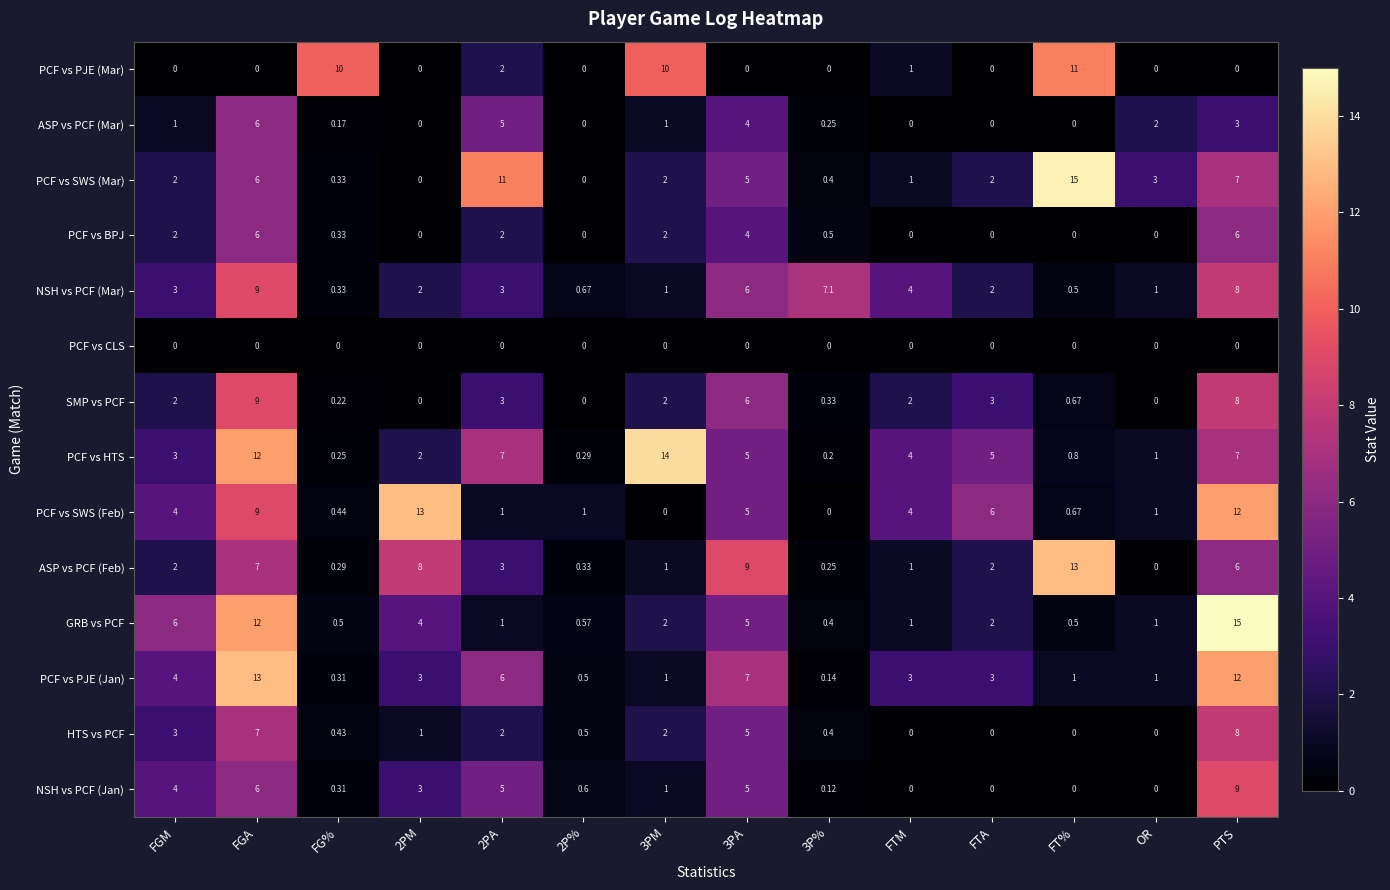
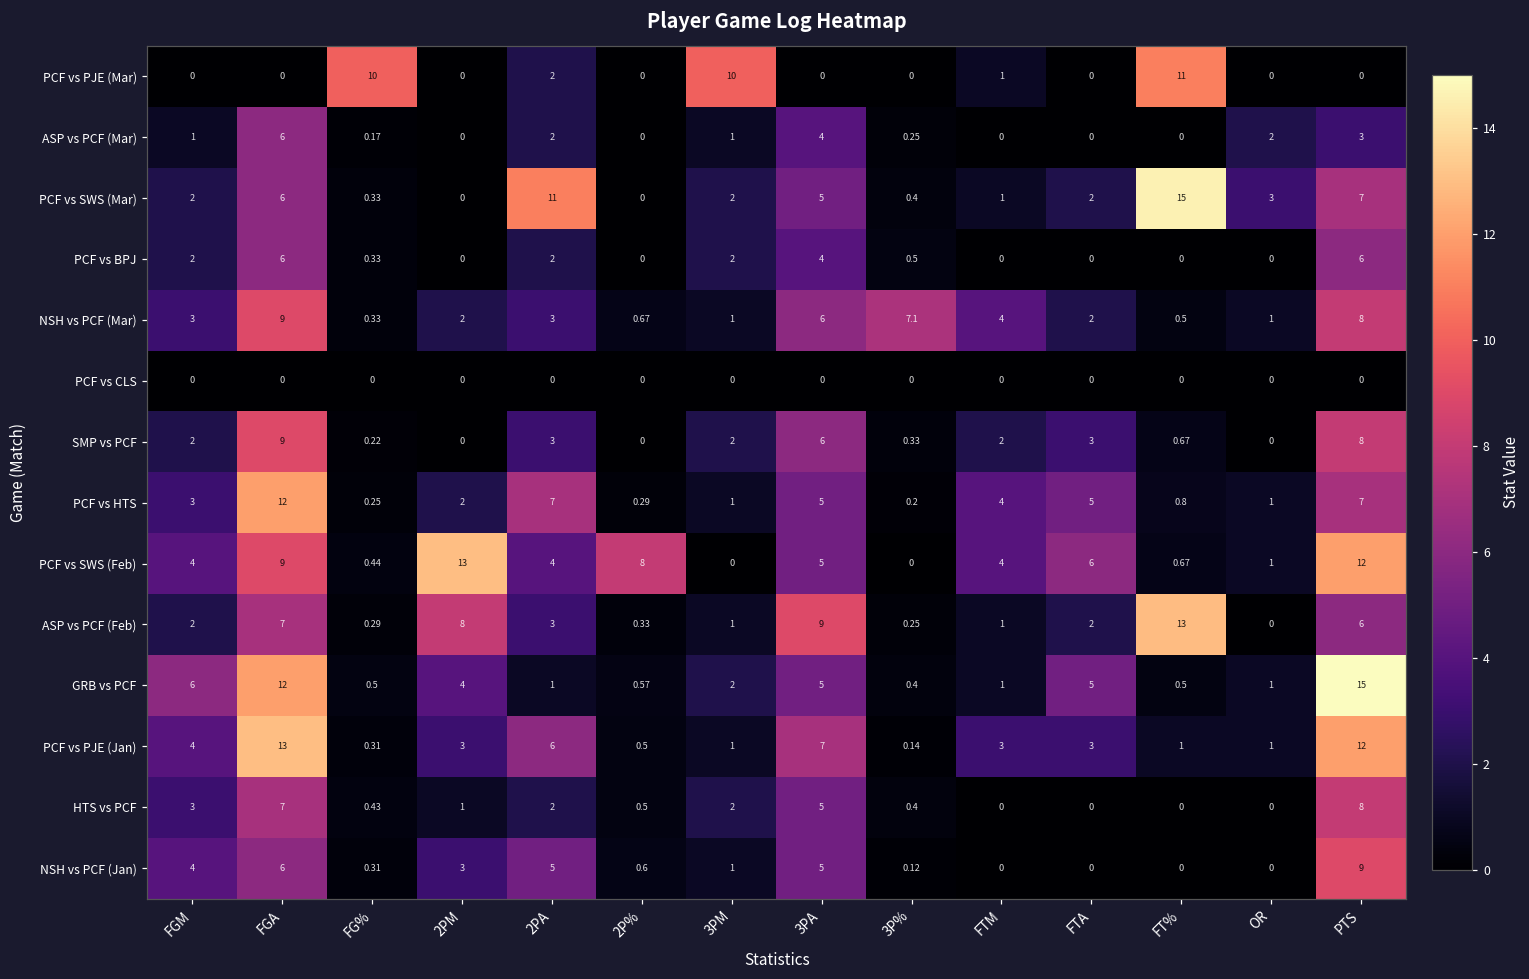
  {
    "PCF vs PJE (Mar)": {
      "FGM": 0,
      "FGA": 0,
      "FG%": 10,
      "2PM": 0,
      "2PA": 2,
      "2P%": 0,
      "3PM": 10,
      "3PA": 0,
      "3P%": 0,
      "FTM": 1,
      "FTA": 0,
      "FT%": 11,
      "OR": 0,
      "PTS": 0
    },
    "ASP vs PCF (Mar)": {
      "FGM": 1,
      "FGA": 6,
      "FG%": 0.17,
      "2PM": 0,
-     "2PA": 5,
+     "2PA": 2,
      "2P%": 0,
      "3PM": 1,
      "3PA": 4,
      "3P%": 0.25,
      "FTM": 0,
      "FTA": 0,
      "FT%": 0,
      "OR": 2,
      "PTS": 3
    },
    "PCF vs SWS (Mar)": {
      "FGM": 2,
      "FGA": 6,
      "FG%": 0.33,
      "2PM": 0,
      "2PA": 11,
      "2P%": 0,
      "3PM": 2,
      "3PA": 5,
      "3P%": 0.4,
      "FTM": 1,
      "FTA": 2,
      "FT%": 15,
      "OR": 3,
      "PTS": 7
    },
    "PCF vs BPJ": {
      "FGM": 2,
      "FGA": 6,
      "FG%": 0.33,
      "2PM": 0,
      "2PA": 2,
      "2P%": 0,
      "3PM": 2,
      "3PA": 4,
      "3P%": 0.5,
      "FTM": 0,
      "FTA": 0,
      "FT%": 0,
      "OR": 0,
      "PTS": 6
    },
    "NSH vs PCF (Mar)": {
      "FGM": 3,
      "FGA": 9,
      "FG%": 0.33,
      "2PM": 2,
      "2PA": 3,
      "2P%": 0.67,
      "3PM": 1,
      "3PA": 6,
      "3P%": 7.1,
      "FTM": 4,
      "FTA": 2,
      "FT%": 0.5,
      "OR": 1,
      "PTS": 8
    },
    "PCF vs CLS": {
      "FGM": 0,
      "FGA": 0,
      "FG%": 0,
      "2PM": 0,
      "2PA": 0,
      "2P%": 0,
      "3PM": 0,
      "3PA": 0,
      "3P%": 0,
      "FTM": 0,
      "FTA": 0,
      "FT%": 0,
      "OR": 0,
      "PTS": 0
    },
    "SMP vs PCF": {
      "FGM": 2,
      "FGA": 9,
      "FG%": 0.22,
      "2PM": 0,
      "2PA": 3,
      "2P%": 0,
      "3PM": 2,
      "3PA": 6,
      "3P%": 0.33,
      "FTM": 2,
      "FTA": 3,
      "FT%": 0.67,
      "OR": 0,
      "PTS": 8
    },
    "PCF vs HTS": {
      "FGM": 3,
      "FGA": 12,
      "FG%": 0.25,
      "2PM": 2,
      "2PA": 7,
      "2P%": 0.29,
-     "3PM": 14,
+     "3PM": 1,
      "3PA": 5,
      "3P%": 0.2,
      "FTM": 4,
      "FTA": 5,
      "FT%": 0.8,
      "OR": 1,
      "PTS": 7
    },
    "PCF vs SWS (Feb)": {
      "FGM": 4,
      "FGA": 9,
      "FG%": 0.44,
      "2PM": 13,
-     "2PA": 1,
-     "2P%": 1,
+     "2PA": 4,
+     "2P%": 8,
      "3PM": 0,
      "3PA": 5,
      "3P%": 0,
      "FTM": 4,
      "FTA": 6,
      "FT%": 0.67,
      "OR": 1,
      "PTS": 12
    },
    "ASP vs PCF (Feb)": {
      "FGM": 2,
      "FGA": 7,
      "FG%": 0.29,
      "2PM": 8,
      "2PA": 3,
      "2P%": 0.33,
      "3PM": 1,
      "3PA": 9,
      "3P%": 0.25,
      "FTM": 1,
      "FTA": 2,
      "FT%": 13,
      "OR": 0,
      "PTS": 6
    },
    "GRB vs PCF": {
      "FGM": 6,
      "FGA": 12,
      "FG%": 0.5,
      "2PM": 4,
      "2PA": 1,
      "2P%": 0.57,
      "3PM": 2,
      "3PA": 5,
      "3P%": 0.4,
      "FTM": 1,
-     "FTA": 2,
+     "FTA": 5,
      "FT%": 0.5,
      "OR": 1,
      "PTS": 15
    },
    "PCF vs PJE (Jan)": {
      "FGM": 4,
      "FGA": 13,
      "FG%": 0.31,
      "2PM": 3,
      "2PA": 6,
      "2P%": 0.5,
      "3PM": 1,
      "3PA": 7,
      "3P%": 0.14,
      "FTM": 3,
      "FTA": 3,
      "FT%": 1,
      "OR": 1,
      "PTS": 12
    },
    "HTS vs PCF": {
      "FGM": 3,
      "FGA": 7,
      "FG%": 0.43,
      "2PM": 1,
      "2PA": 2,
      "2P%": 0.5,
      "3PM": 2,
      "3PA": 5,
      "3P%": 0.4,
      "FTM": 0,
      "FTA": 0,
      "FT%": 0,
      "OR": 0,
      "PTS": 8
    },
    "NSH vs PCF (Jan)": {
      "FGM": 4,
      "FGA": 6,
      "FG%": 0.31,
      "2PM": 3,
      "2PA": 5,
      "2P%": 0.6,
      "3PM": 1,
      "3PA": 5,
      "3P%": 0.12,
      "FTM": 0,
      "FTA": 0,
      "FT%": 0,
      "OR": 0,
      "PTS": 9
    }
  }
